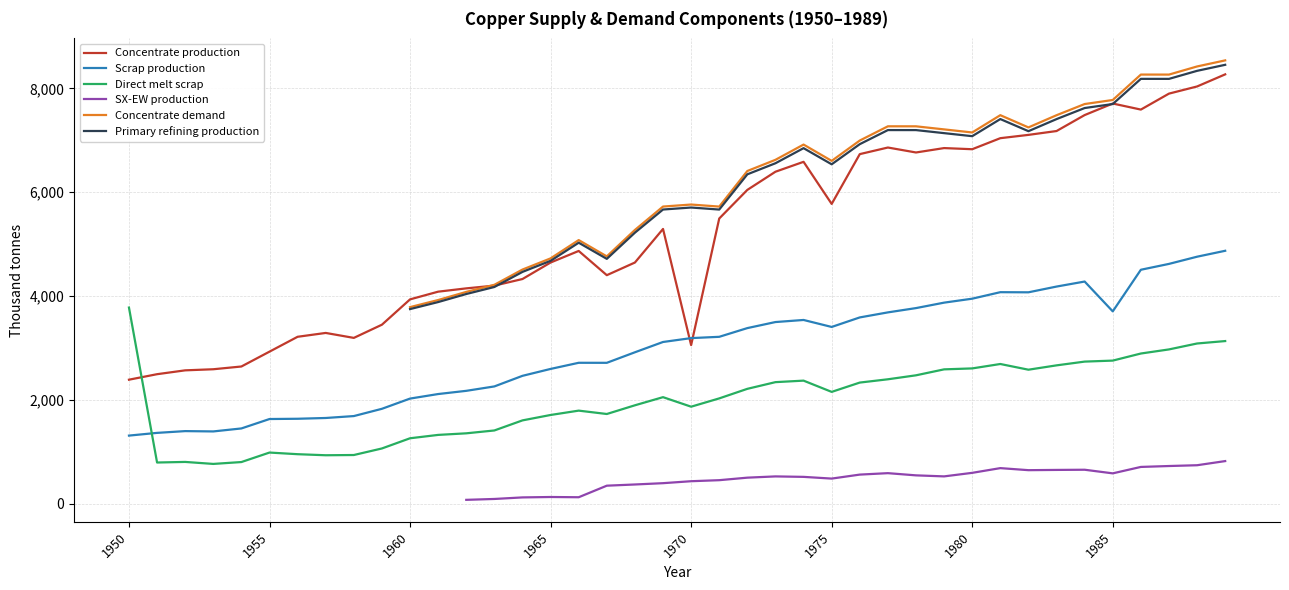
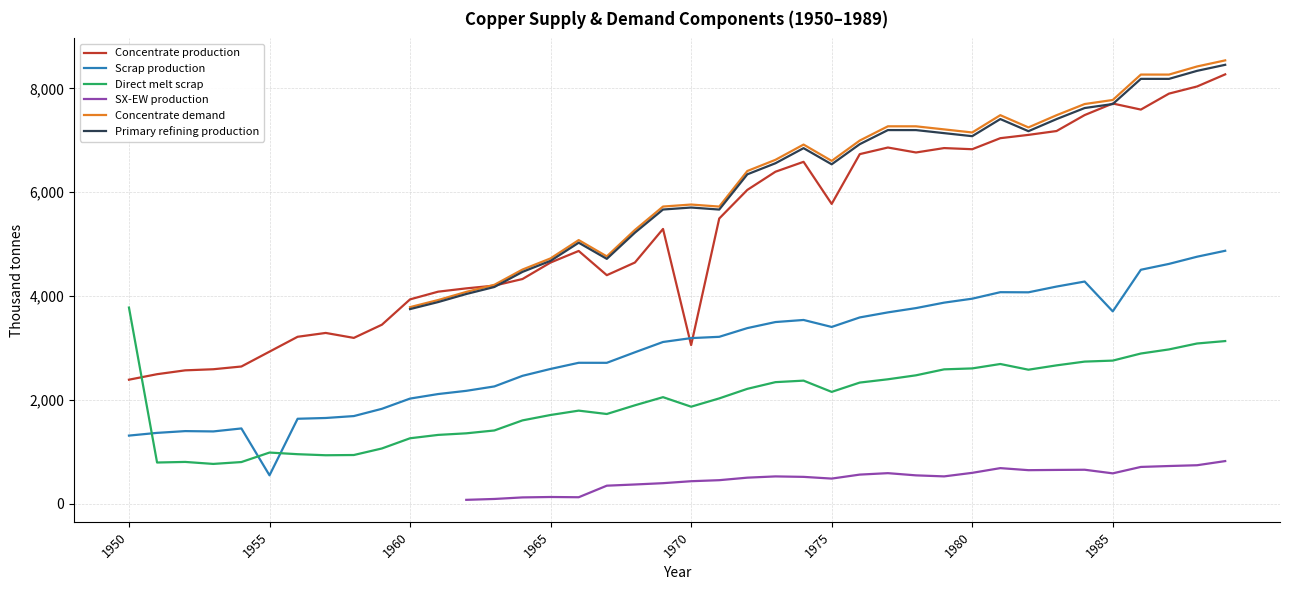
  {
    "Concentrate production": {
      "1950": "2,400",
      "1955": "2,900",
      "1960": "3,900",
      "1970": "3,100",
      "1975": "5,800",
      "1980": "6,800"
    },
    "Scrap production": {
      "1950": "1,300",
-     "1955": "1,600",
+     "1955": "500",
      "1960": "2,000",
      "1965": "2,600",
      "1970": "3,200",
      "1975": "3,400",
      "1980": "3,900",
      "1985": "3,700"
    },
    "Direct melt scrap": {
      "1950": "3,800",
      "1955": "1,000",
      "1960": "1,300",
      "1965": "1,700",
      "1970": "1,900",
      "1975": "2,200",
      "1980": "2,600",
      "1985": "2,800"
    },
    "SX-EW production": {
      "1965": "100",
      "1970": "400",
      "1975": "500",
      "1980": "600",
      "1985": "600"
    },
    "Concentrate demand": {
      "1970": "5,800",
      "1975": "6,600",
      "1980": "7,100",
      "1985": "7,800"
    },
    "Primary refining production": {
      "1970": "5,700",
      "1975": "6,500",
      "1980": "7,100"
    }
  }
